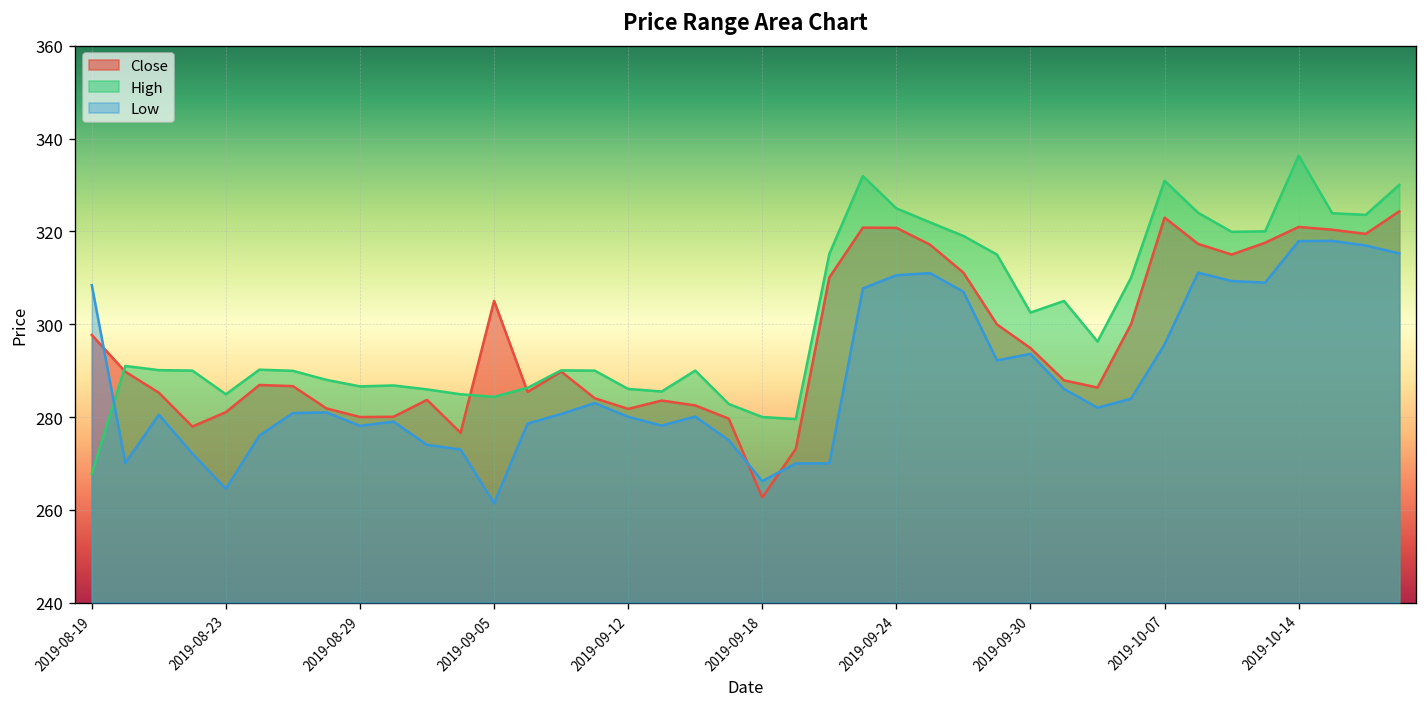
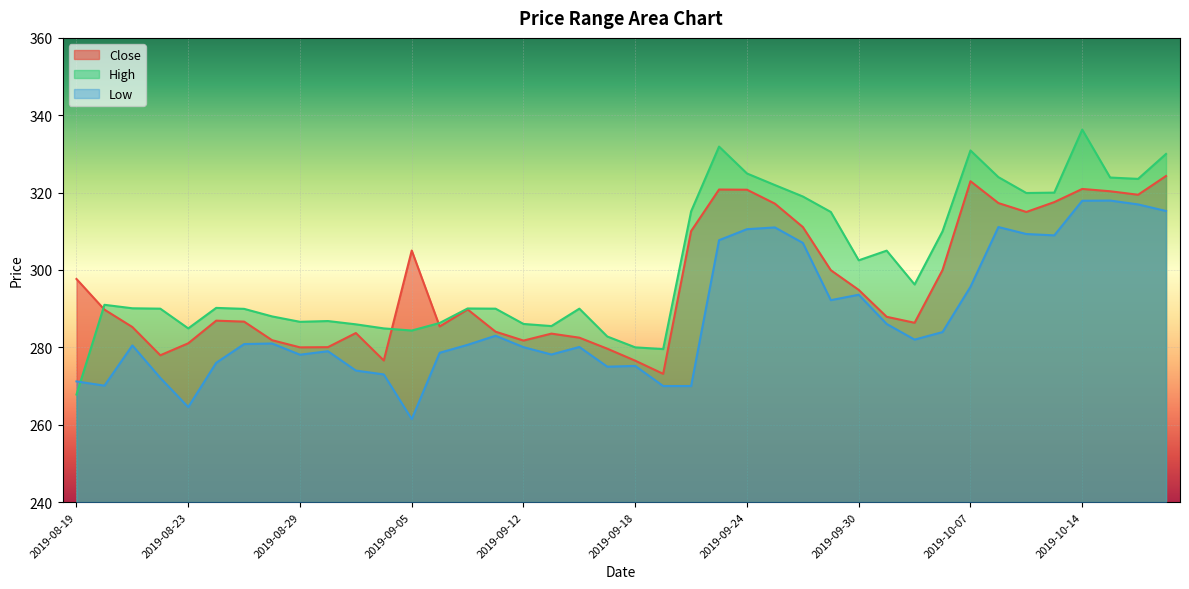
  {
    "Close": {
      "2019-08-19": 298,
      "2019-08-23": 281,
      "2019-08-29": 280,
      "2019-09-05": 305,
      "2019-09-12": 282,
-     "2019-09-18": 263,
+     "2019-09-18": 277,
      "2019-09-24": 321,
      "2019-09-30": 295,
      "2019-10-07": 323,
      "2019-10-14": 321
    },
    "High": {
      "2019-08-19": 268,
      "2019-08-23": 285,
      "2019-08-29": 287,
      "2019-09-05": 284,
      "2019-09-12": 286,
      "2019-09-18": 280,
      "2019-09-24": 325,
      "2019-09-30": 303,
      "2019-10-07": 331,
      "2019-10-14": 336
    },
    "Low": {
-     "2019-08-19": 308,
+     "2019-08-19": 271,
      "2019-08-23": 265,
      "2019-08-29": 278,
      "2019-09-05": 261,
      "2019-09-12": 280,
-     "2019-09-18": 266,
+     "2019-09-18": 275,
      "2019-09-24": 311,
      "2019-09-30": 294,
      "2019-10-07": 296,
      "2019-10-14": 318
    }
  }
